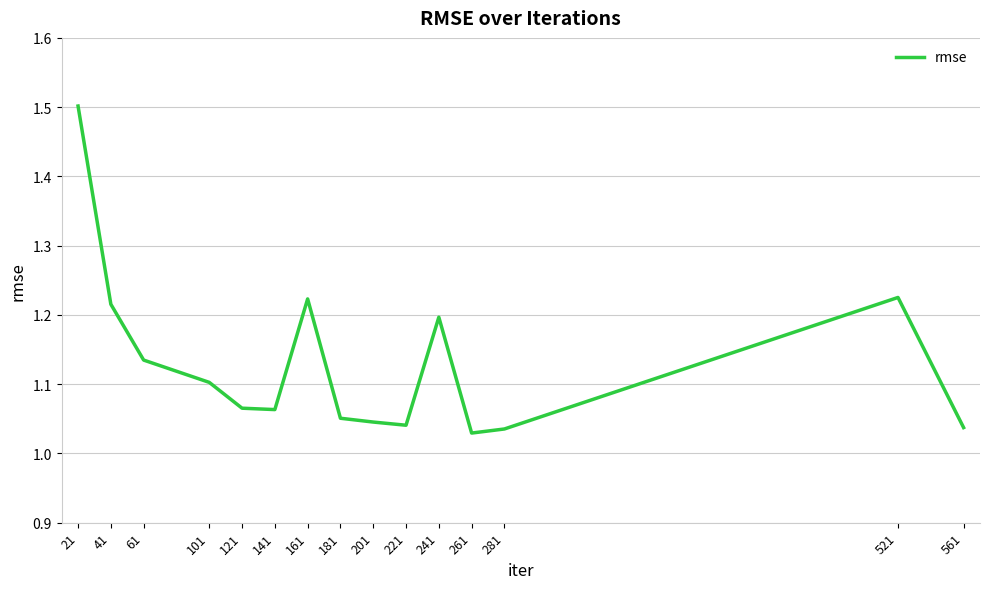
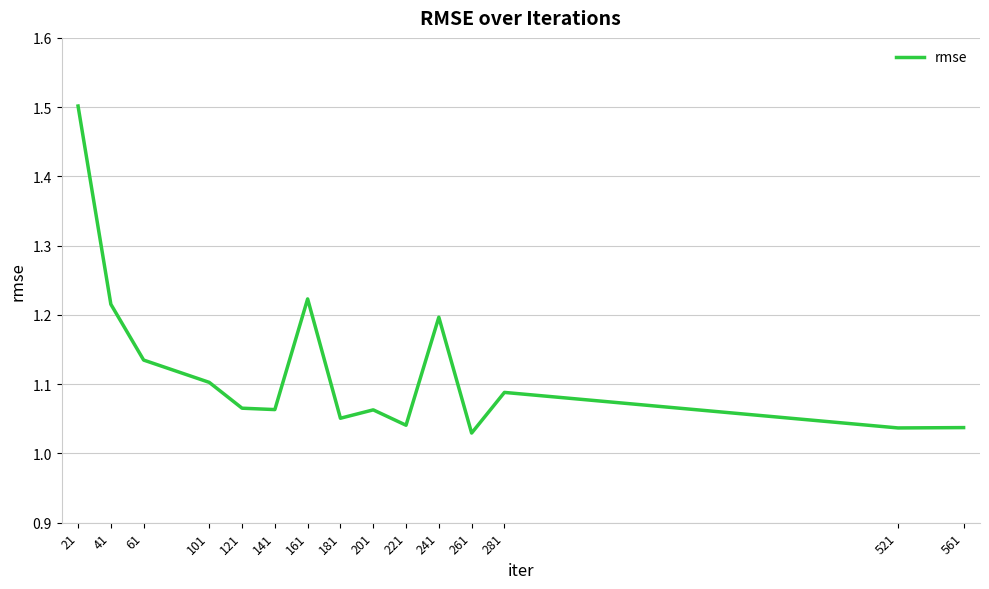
  {
    "21": 1.50,
    "41": 1.22,
    "61": 1.13,
    "101": 1.10,
    "121": 1.07,
    "141": 1.06,
    "161": 1.22,
    "181": 1.05,
-   "201": 1.05,
+   "201": 1.06,
    "221": 1.04,
    "241": 1.20,
    "261": 1.03,
-   "281": 1.04,
-   "521": 1.23,
+   "281": 1.09,
+   "521": 1.04,
    "561": 1.04
  }
